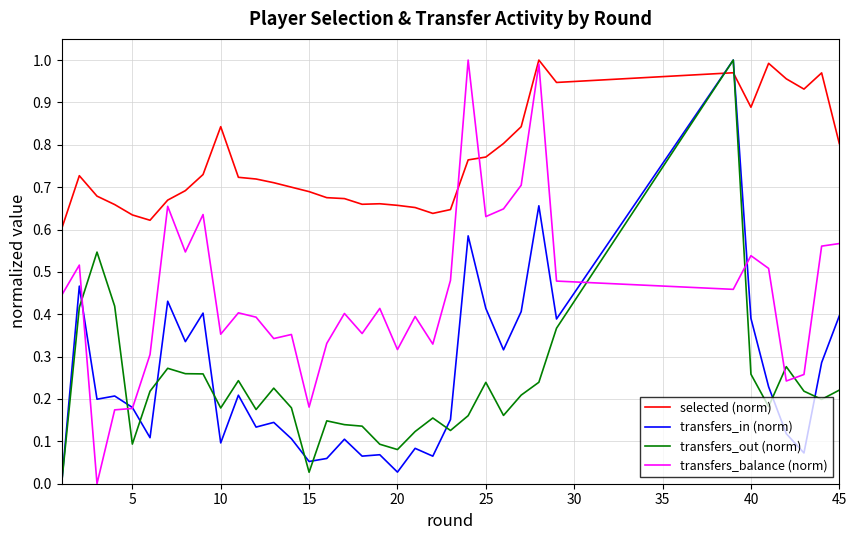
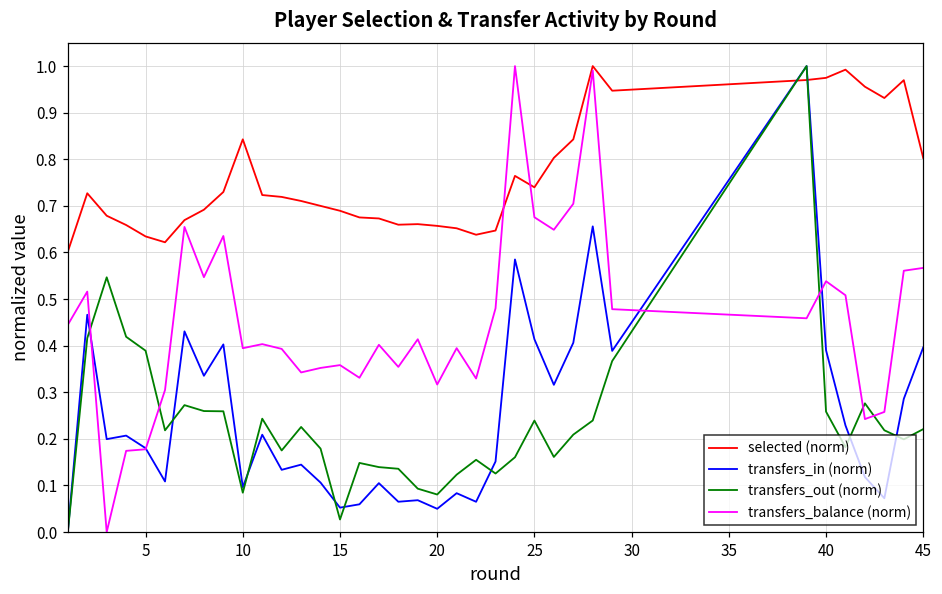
  {
    "selected (norm)": {
      "5": 0.63,
      "10": 0.84,
      "15": 0.69,
      "20": 0.66,
-     "25": 0.77,
-     "40": 0.89,
+     "25": 0.74,
+     "40": 0.97,
      "45": 0.80
    },
    "transfers_in (norm)": {
      "10": 0.10,
      "15": 0.05,
-     "20": 0.03,
+     "20": 0.05,
      "25": 0.41,
      "40": 0.39,
      "45": 0.40
    },
    "transfers_out (norm)": {
-     "5": 0.09,
-     "10": 0.18,
+     "5": 0.39,
+     "10": 0.08,
      "15": 0.03,
      "20": 0.08,
      "25": 0.24,
      "40": 0.26,
      "45": 0.22
    },
    "transfers_balance (norm)": {
-     "10": 0.35,
-     "15": 0.18,
+     "10": 0.39,
+     "15": 0.36,
      "20": 0.32,
-     "25": 0.63,
+     "25": 0.68,
      "40": 0.54,
      "45": 0.57
    }
  }
